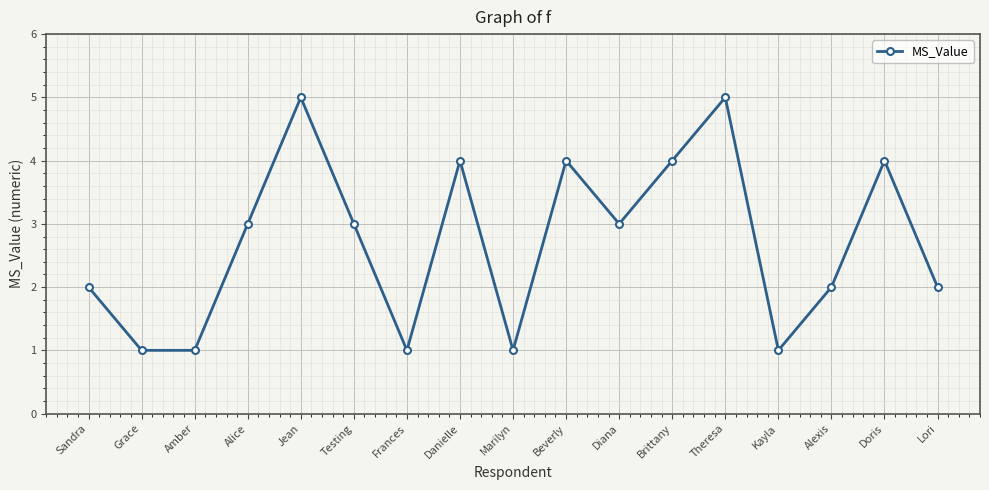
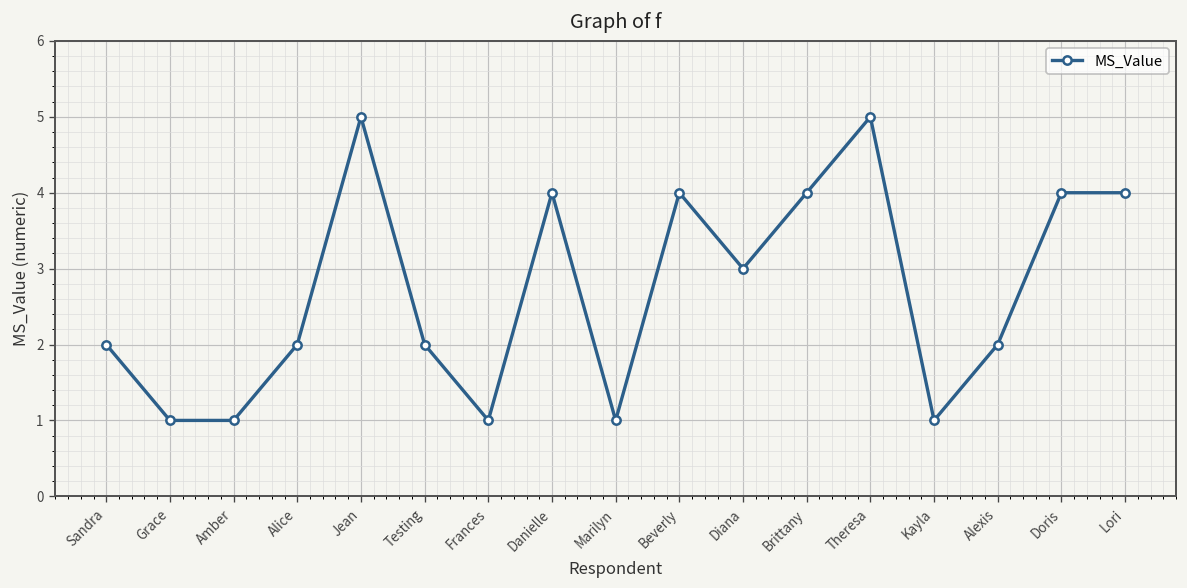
  {
    "Sandra": 2,
    "Grace": 1,
    "Amber": 1,
-   "Alice": 3,
+   "Alice": 2,
    "Jean": 5,
-   "Testing": 3,
+   "Testing": 2,
    "Frances": 1,
    "Danielle": 4,
    "Marilyn": 1,
    "Beverly": 4,
    "Diana": 3,
    "Brittany": 4,
    "Theresa": 5,
    "Kayla": 1,
    "Alexis": 2,
    "Doris": 4,
-   "Lori": 2
+   "Lori": 4
  }
